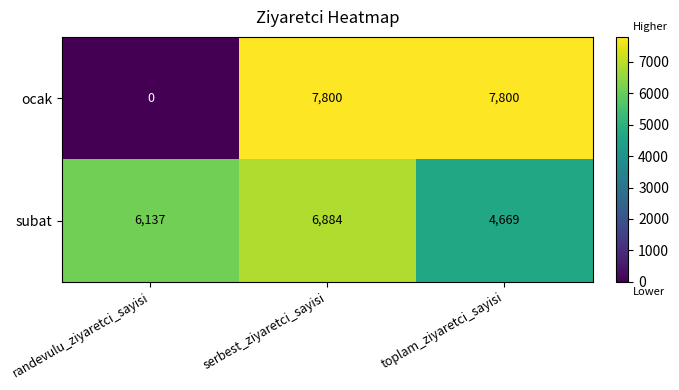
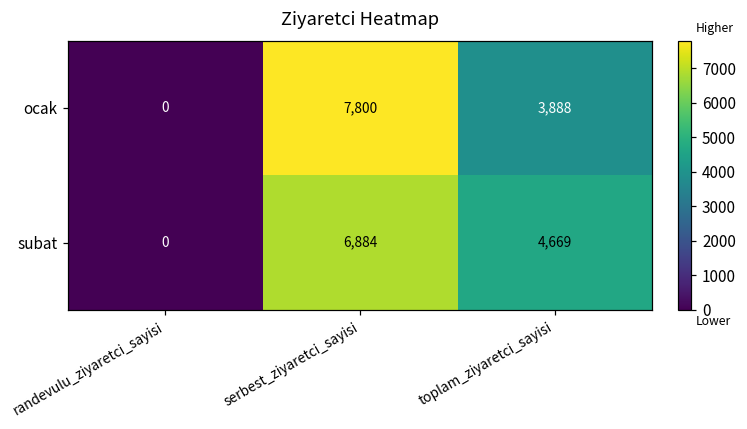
  {
    "ocak": {
      "randevulu_ziyaretci_sayisi": "0",
      "serbest_ziyaretci_sayisi": "7,800",
-     "toplam_ziyaretci_sayisi": "7,800"
+     "toplam_ziyaretci_sayisi": "3,888"
    },
    "subat": {
-     "randevulu_ziyaretci_sayisi": "6,137",
+     "randevulu_ziyaretci_sayisi": "0",
      "serbest_ziyaretci_sayisi": "6,884",
      "toplam_ziyaretci_sayisi": "4,669"
    }
  }
